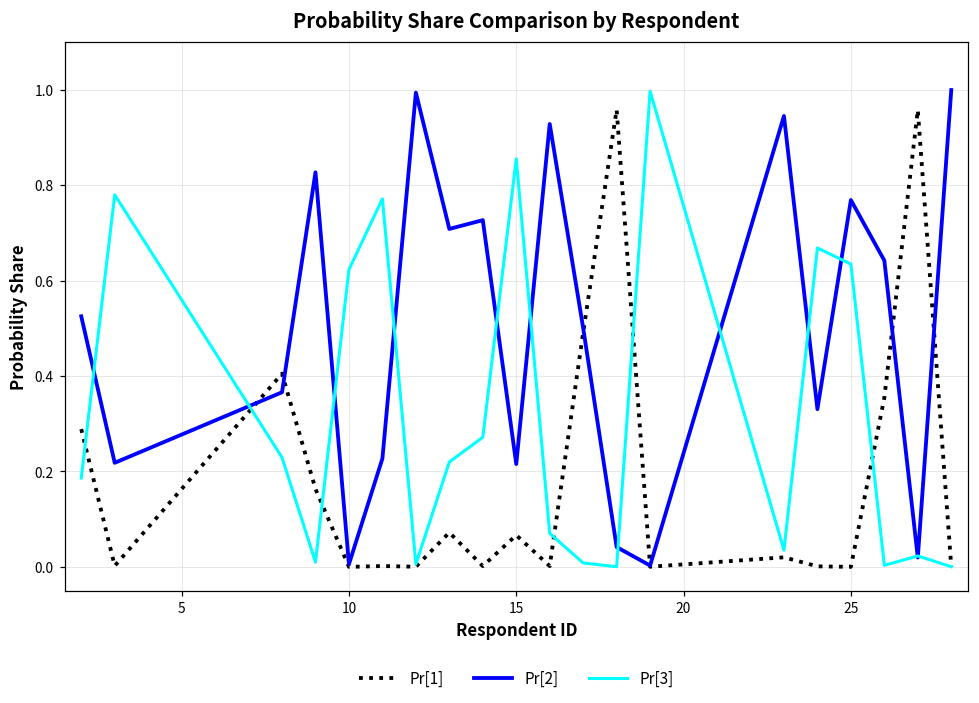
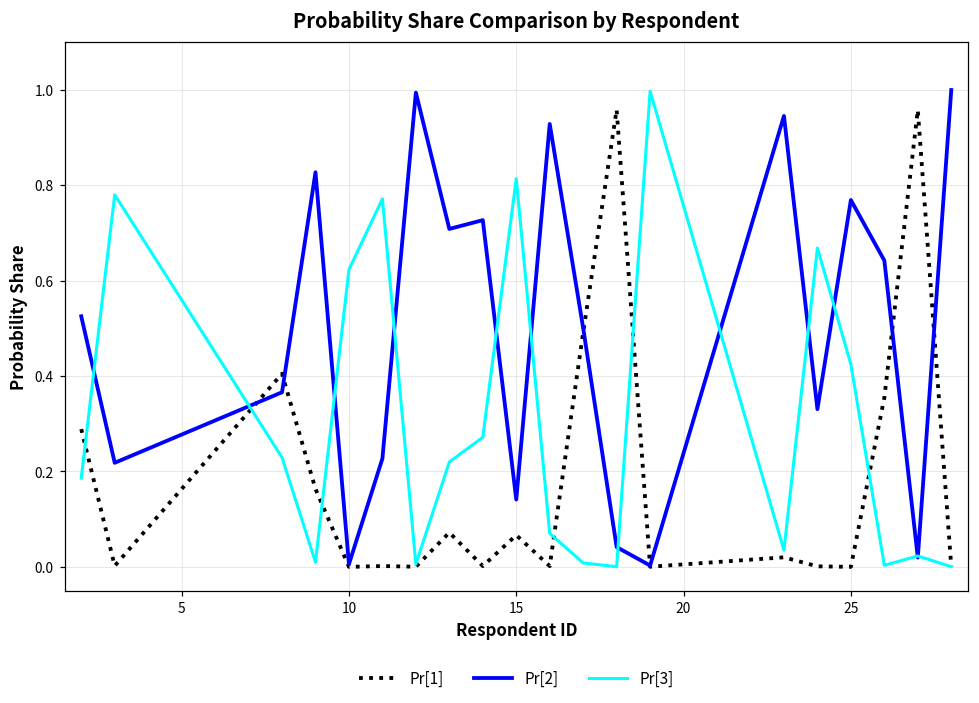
  {
    "Pr[1]": {
      "15": 0.07,
      "25": 0.00
    },
    "Pr[2]": {
-     "15": 0.22,
+     "15": 0.14,
      "25": 0.77
    },
    "Pr[3]": {
      "10": 0.62,
-     "15": 0.86,
-     "25": 0.63
+     "15": 0.81,
+     "25": 0.42
    }
  }
